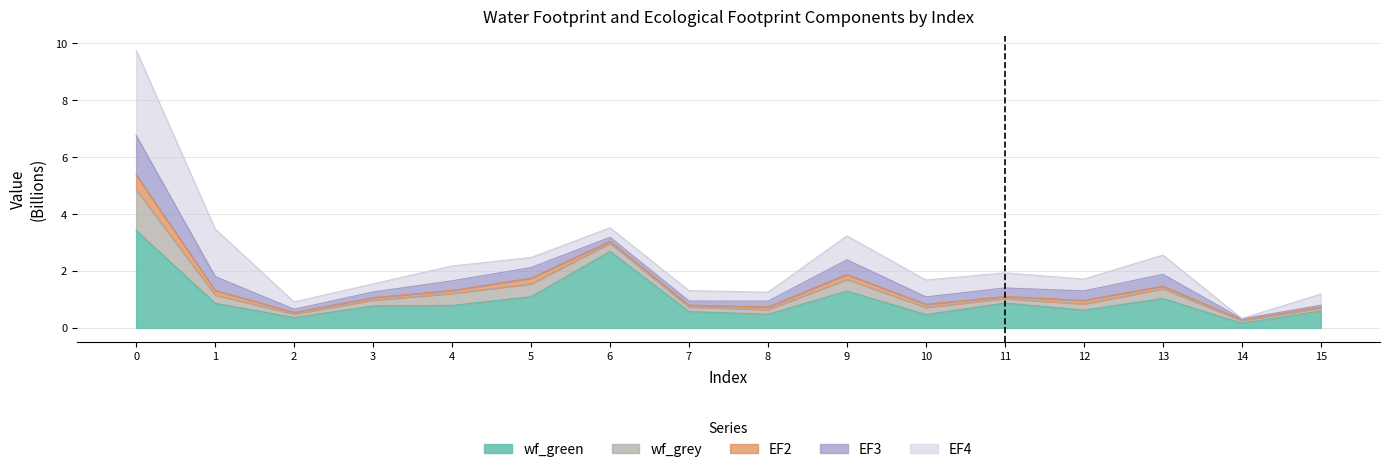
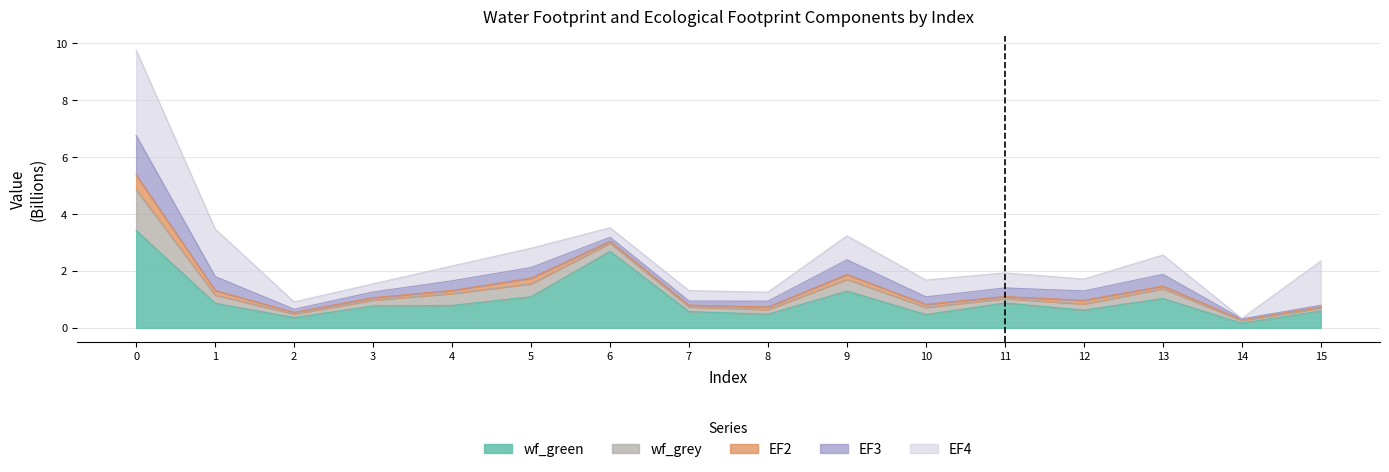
  {
    "wf_green": {
      "0": 3.4,
      "1": 0.9,
      "2": 0.4,
      "3": 0.8,
      "4": 0.8,
      "5": 1.1,
      "6": 2.7,
      "7": 0.6,
      "8": 0.5,
      "9": 1.3,
      "10": 0.5,
      "11": 0.9,
      "12": 0.6,
      "13": 1.0,
      "14": 0.2,
      "15": 0.6
    },
    "EF2": {
      "0": 0.5,
      "1": 0.2,
      "4": 0.1,
      "5": 0.2,
      "9": 0.2,
      "10": 0.1,
      "12": 0.1,
      "13": 0.1
    },
    "EF4": {
      "0": 3.0,
      "1": 1.7,
      "2": 0.3,
      "3": 0.3,
      "4": 0.5,
-     "5": 0.4,
+     "5": 0.7,
      "6": 0.3,
      "7": 0.4,
      "8": 0.3,
      "9": 0.8,
      "10": 0.6,
      "11": 0.5,
      "12": 0.4,
      "13": 0.7,
-     "15": 0.4
+     "15": 1.6
    }
  }
